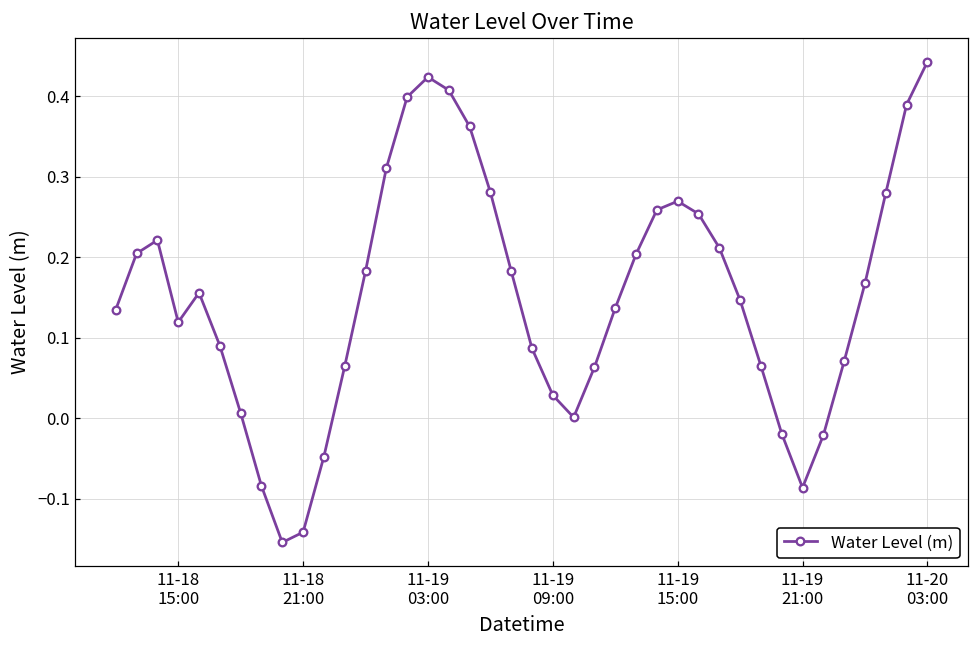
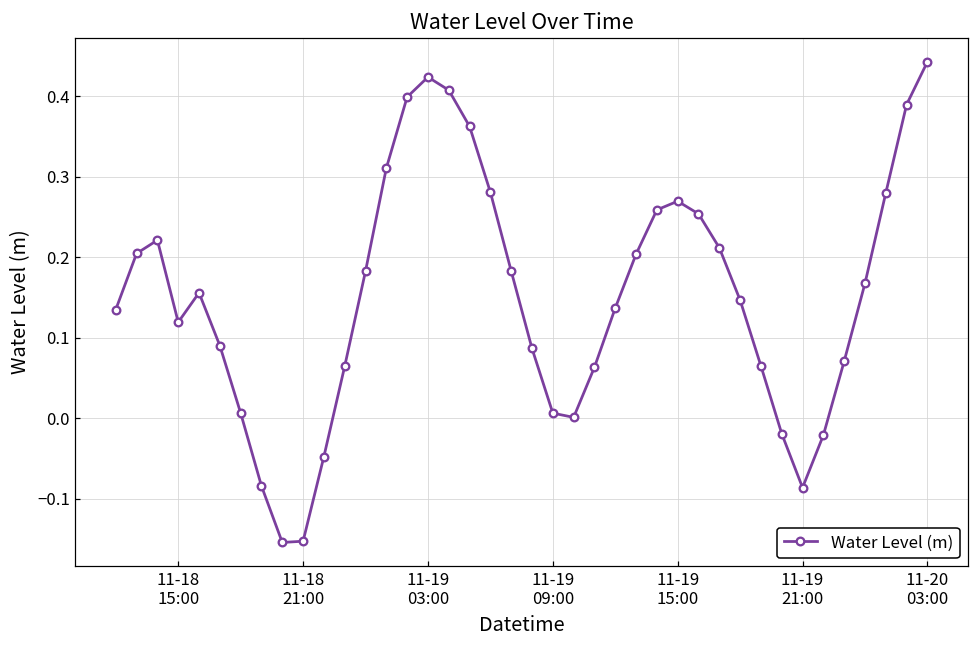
  {
    "11-18 15:00": 0.12,
-   "11-18 21:00": -0.14,
+   "11-18 21:00": -0.15,
    "11-19 03:00": 0.42,
-   "11-19 09:00": 0.03,
+   "11-19 09:00": 0.01,
    "11-19 15:00": 0.27,
    "11-19 21:00": -0.09,
    "11-20 03:00": 0.44
  }
